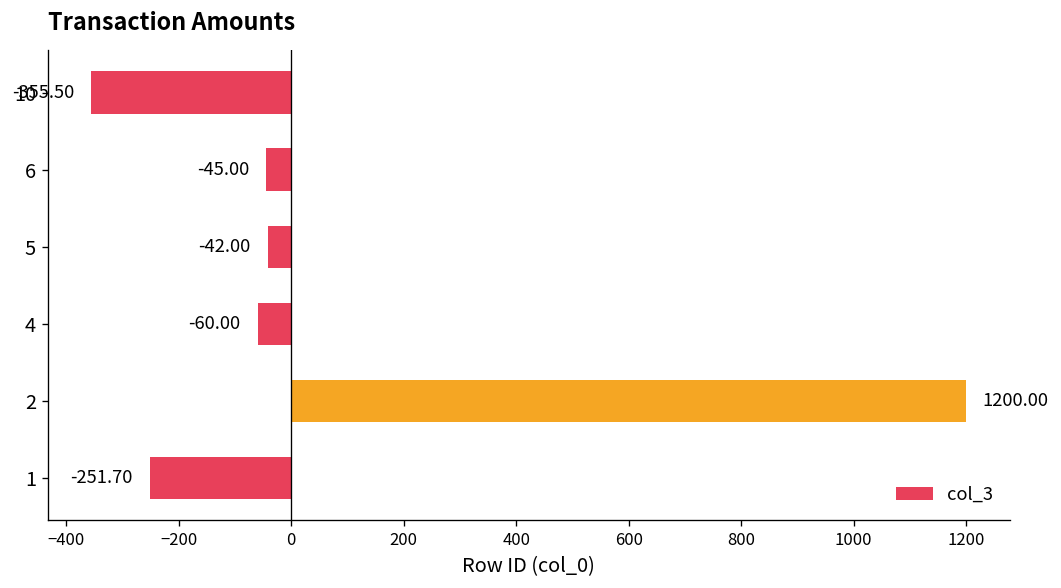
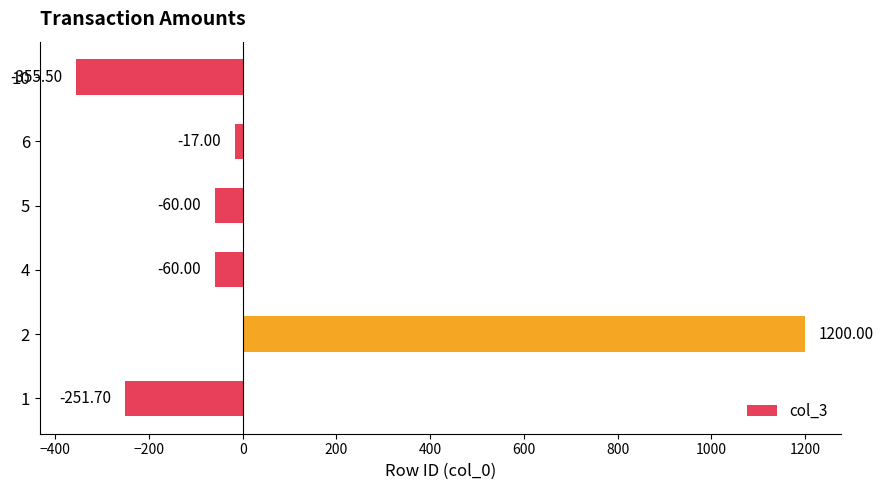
  {
    "10": -355.50,
-   "6": -45.00,
-   "5": -42.00,
+   "6": -17.00,
+   "5": -60.00,
    "4": -60.00,
    "2": 1200.00,
    "1": -251.70
  }
